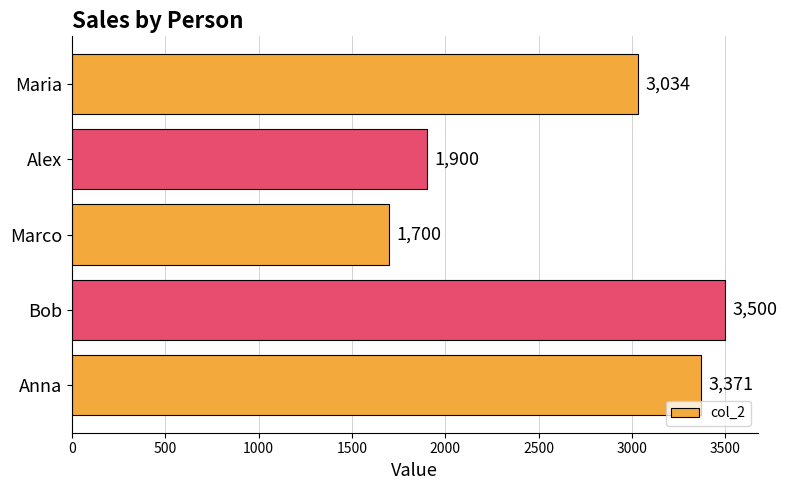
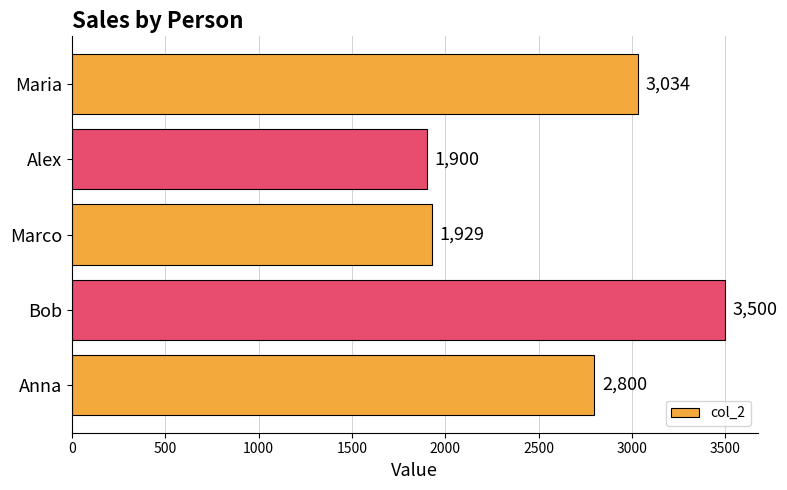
  {
    "Maria": "3,034",
    "Alex": "1,900",
-   "Marco": "1,700",
+   "Marco": "1,929",
    "Bob": "3,500",
-   "Anna": "3,371"
+   "Anna": "2,800"
  }
